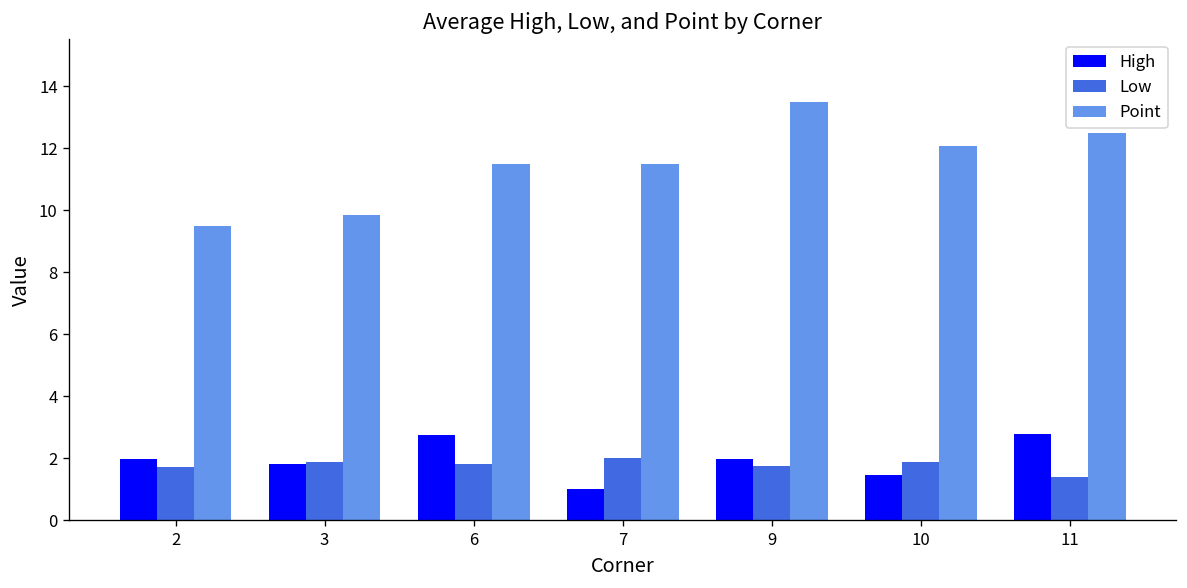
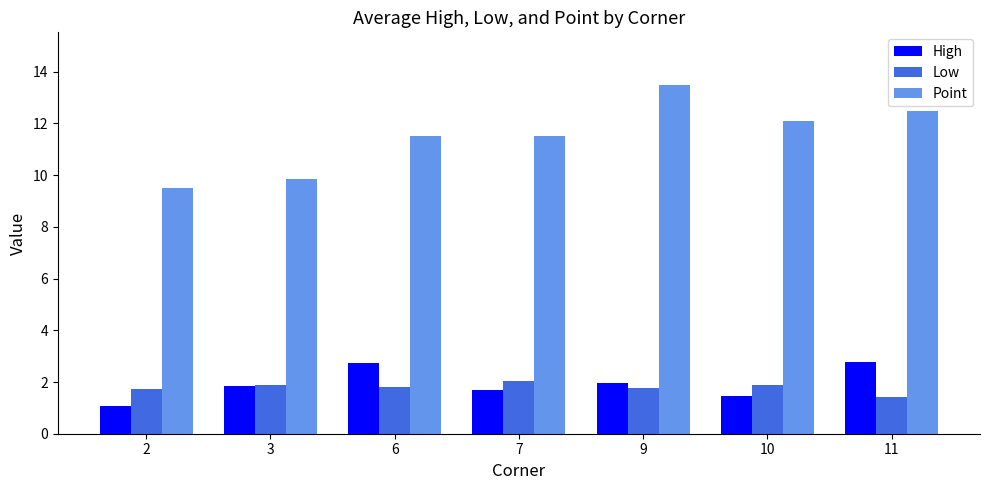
  {
    "High": {
-     "2": 2.0,
+     "2": 1.1,
      "3": 1.8,
      "6": 2.7,
-     "7": 1.0,
+     "7": 1.7,
      "9": 2.0,
      "10": 1.5,
      "11": 2.8
    }
  }
